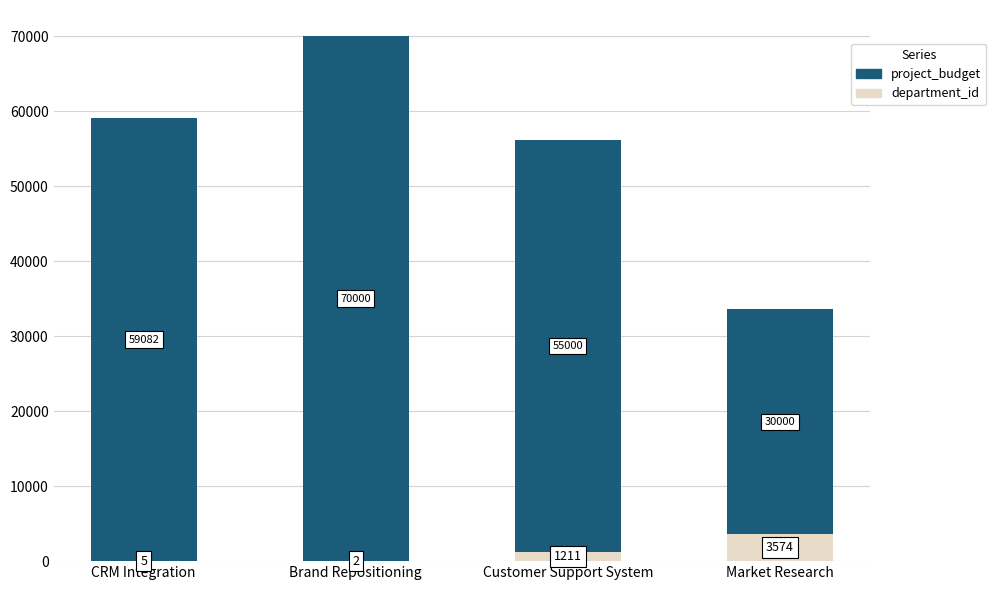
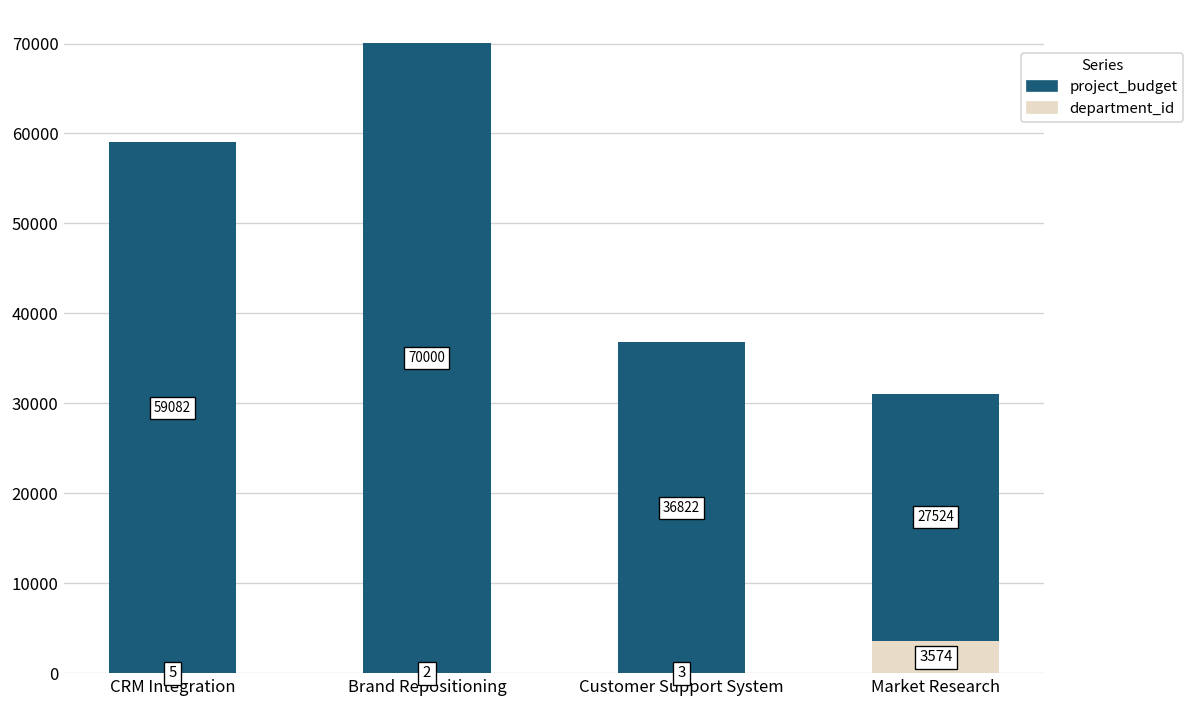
  {
    "department_id": {
-     "Customer Support System": 1211
+     "Customer Support System": 3
    },
    "project_budget": {
-     "Customer Support System": 55000,
-     "Market Research": 30000
+     "Customer Support System": 36822,
+     "Market Research": 27524
    }
  }
